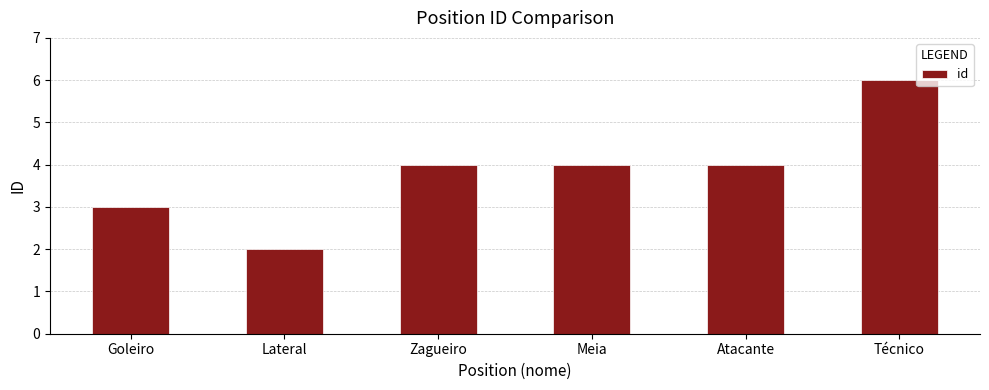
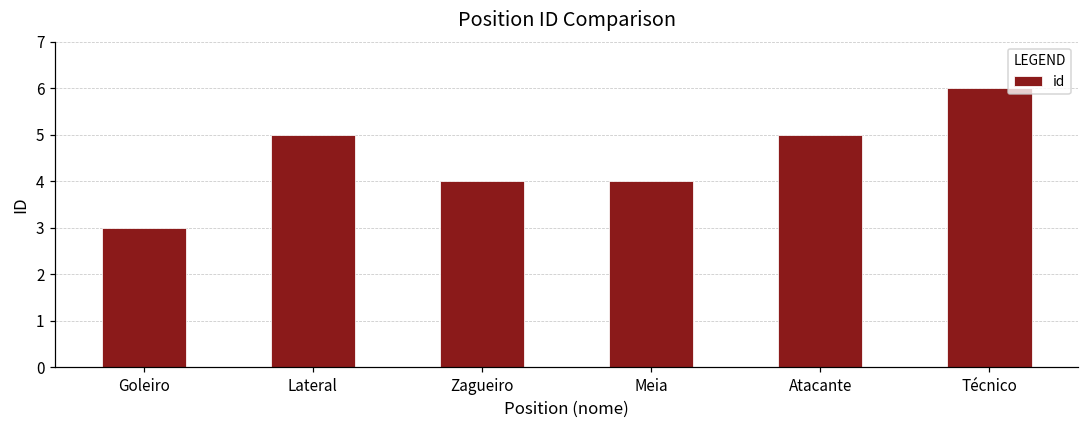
  {
    "Goleiro": 3,
-   "Lateral": 2,
+   "Lateral": 5,
    "Zagueiro": 4,
    "Meia": 4,
-   "Atacante": 4,
+   "Atacante": 5,
    "Técnico": 6
  }
